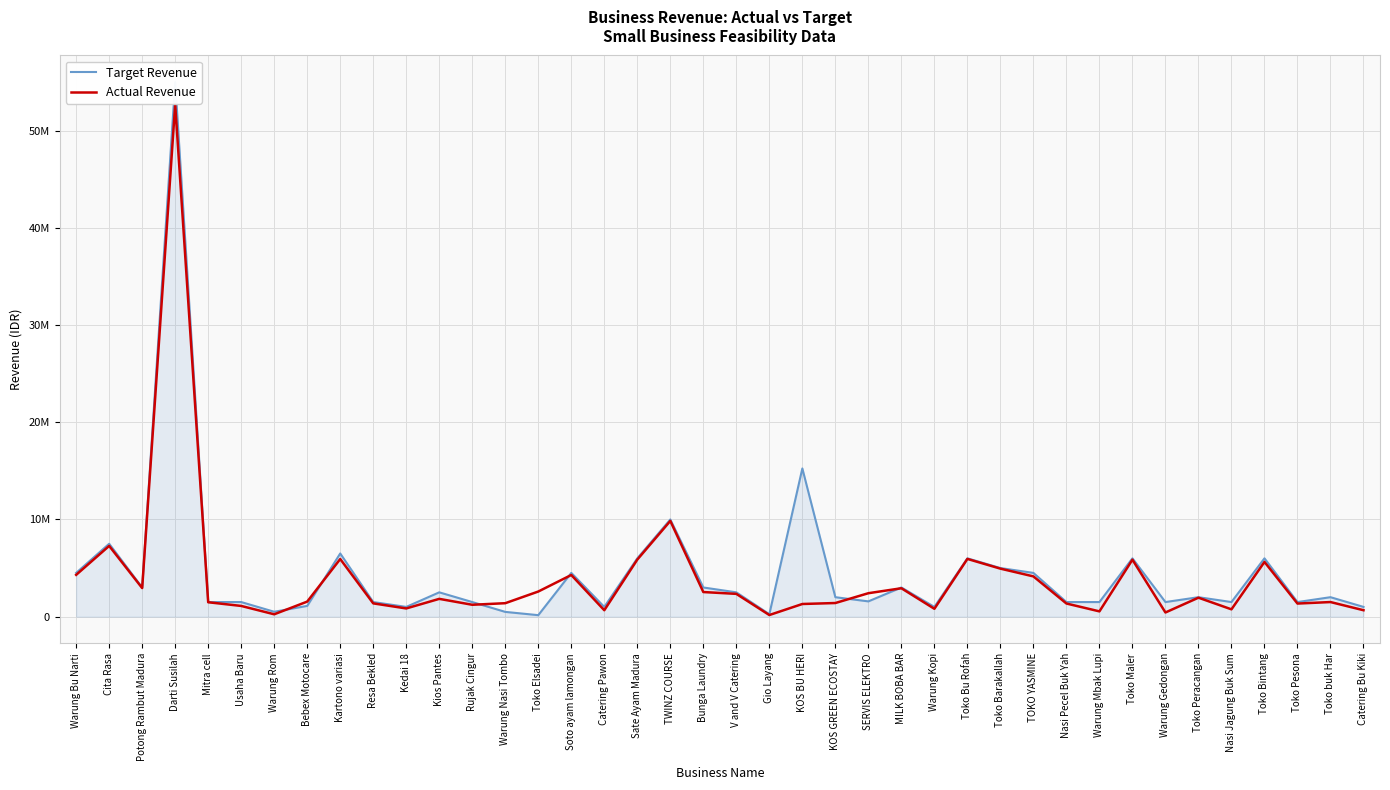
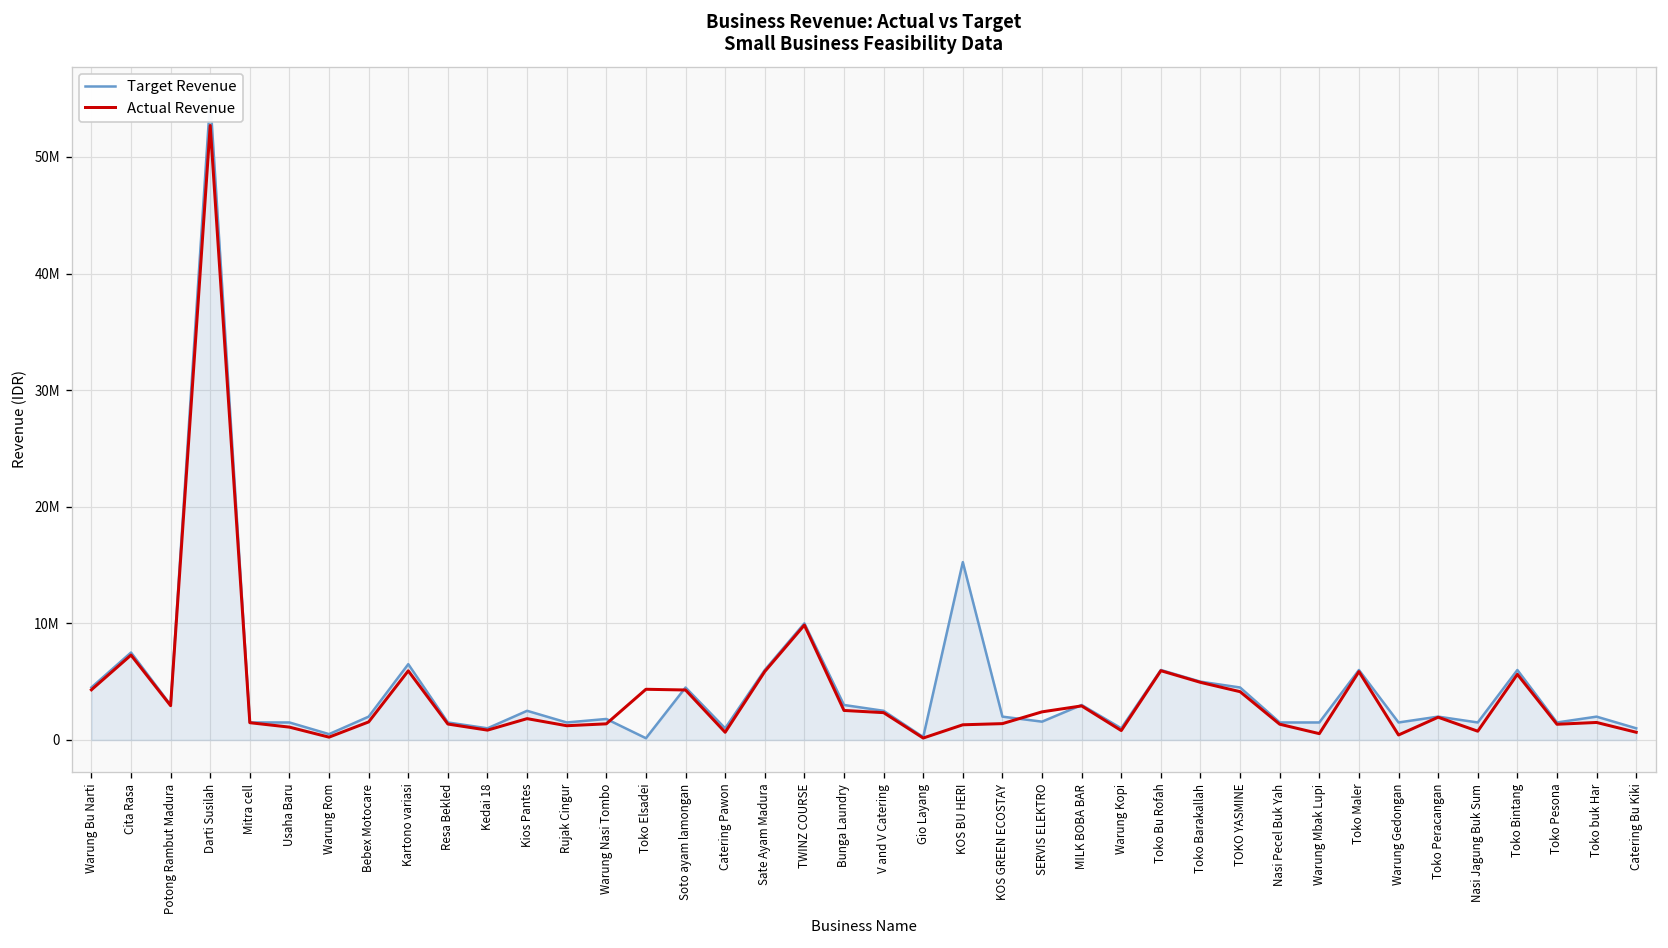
  {
    "Target Revenue": {
      "Usaha Baru": 2000000,
-     "Bebex Motocare": 1000000,
+     "Bebex Motocare": 2000000,
      "Kartono variasi": 7000000,
      "Kios Pantes": 3000000,
      "Rujak Cingur": 2000000,
-     "Warung Nasi Tombo": 0,
+     "Warung Nasi Tombo": 2000000,
      "Toko Elsadei": 0,
      "Catering Pawon": 1000000,
      "Bunga Laundry": 3000000,
      "KOS BU HERI": 15000000,
      "KOS GREEN ECOSTAY": 2000000,
      "SERVIS ELEKTRO": 2000000,
      "TOKO YASMINE": 5000000,
      "Warung Mbak Lupi": 2000000,
      "Warung Gedongan": 2000000,
      "Nasi Jagung Buk Sum": 2000000,
      "Toko Bintang": 6000000,
      "Toko buk Har": 2000000,
      "Catering Bu Kiki": 1000000
    },
    "Actual Revenue": {
      "Darti Susilah": 53000000,
      "Usaha Baru": 1000000,
      "Bebex Motocare": 2000000,
      "Kartono variasi": 6000000,
      "Kios Pantes": 2000000,
      "Rujak Cingur": 1000000,
      "Warung Nasi Tombo": 1000000,
-     "Toko Elsadei": 3000000,
+     "Toko Elsadei": 4000000,
      "Catering Pawon": 1000000,
      "Bunga Laundry": 3000000,
      "KOS BU HERI": 1000000,
      "KOS GREEN ECOSTAY": 1000000,
      "SERVIS ELEKTRO": 2000000,
      "TOKO YASMINE": 4000000,
      "Warung Mbak Lupi": 1000000,
      "Warung Gedongan": 0,
      "Nasi Jagung Buk Sum": 1000000,
      "Toko Bintang": 6000000,
      "Toko buk Har": 2000000,
      "Catering Bu Kiki": 1000000
    }
  }
